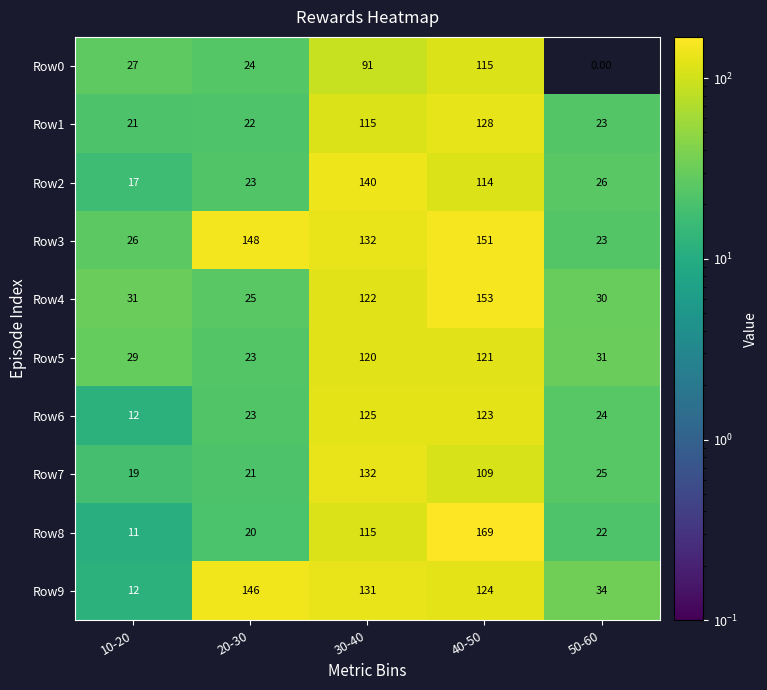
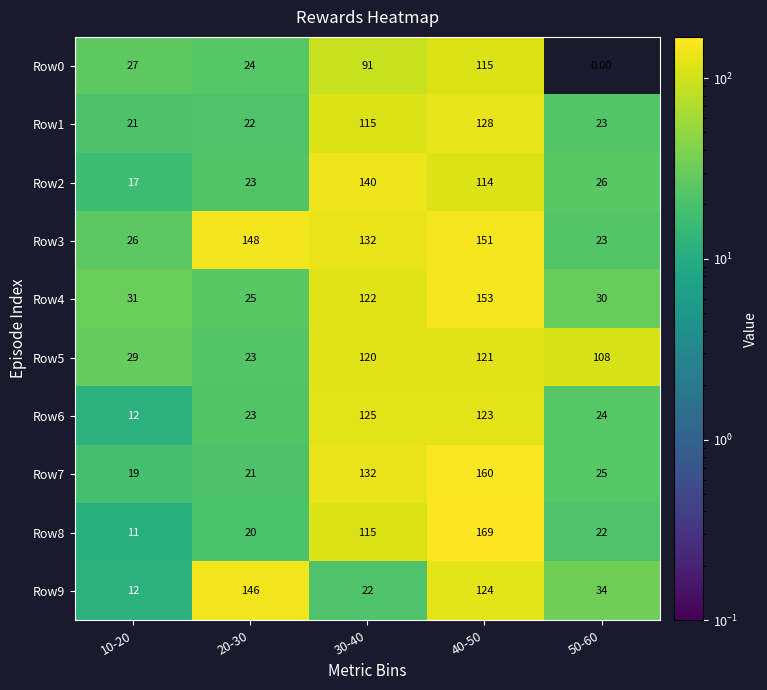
  {
    "Row0": {
      "10-20": 27,
      "20-30": 24,
      "30-40": 91,
      "40-50": 115
    },
    "Row1": {
      "10-20": 21,
      "20-30": 22,
      "30-40": 115,
      "40-50": 128,
      "50-60": 23
    },
    "Row2": {
      "10-20": 17,
      "20-30": 23,
      "30-40": 140,
      "40-50": 114,
      "50-60": 26
    },
    "Row3": {
      "10-20": 26,
      "20-30": 148,
      "30-40": 132,
      "40-50": 151,
      "50-60": 23
    },
    "Row4": {
      "10-20": 31,
      "20-30": 25,
      "30-40": 122,
      "40-50": 153,
      "50-60": 30
    },
    "Row5": {
      "10-20": 29,
      "20-30": 23,
      "30-40": 120,
      "40-50": 121,
-     "50-60": 31
+     "50-60": 108
    },
    "Row6": {
      "10-20": 12,
      "20-30": 23,
      "30-40": 125,
      "40-50": 123,
      "50-60": 24
    },
    "Row7": {
      "10-20": 19,
      "20-30": 21,
      "30-40": 132,
-     "40-50": 109,
+     "40-50": 160,
      "50-60": 25
    },
    "Row8": {
      "10-20": 11,
      "20-30": 20,
      "30-40": 115,
      "40-50": 169,
      "50-60": 22
    },
    "Row9": {
      "10-20": 12,
      "20-30": 146,
-     "30-40": 131,
+     "30-40": 22,
      "40-50": 124,
      "50-60": 34
    }
  }
